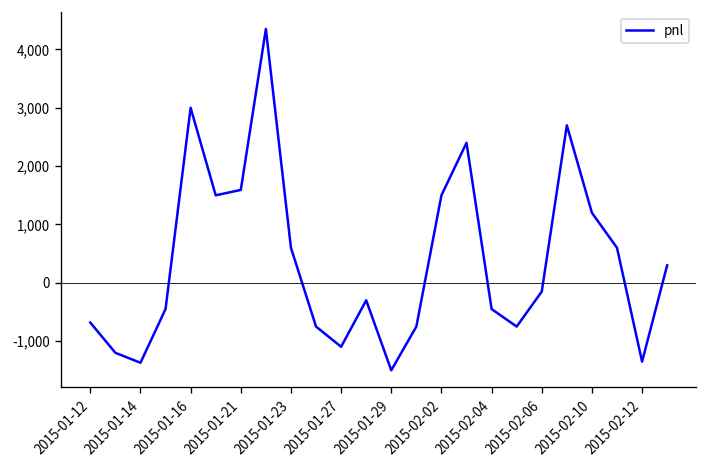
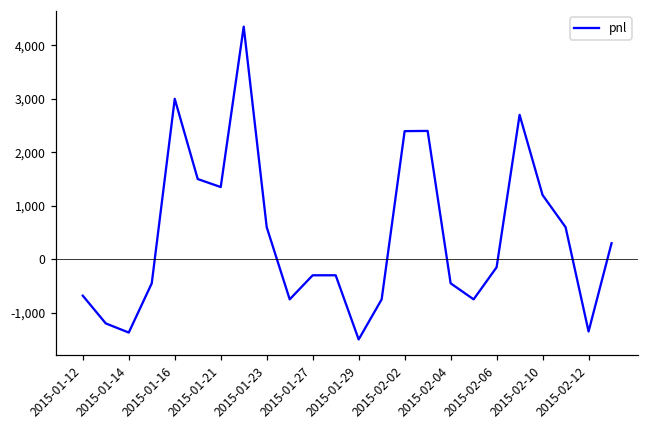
  {
    "2015-01-12": "-700",
    "2015-01-14": "-1,400",
    "2015-01-16": "3,000",
-   "2015-01-21": "1,600",
+   "2015-01-21": "1,400",
    "2015-01-23": "600",
-   "2015-01-27": "-1,100",
+   "2015-01-27": "-300",
    "2015-01-29": "-1,500",
-   "2015-02-02": "1,500",
+   "2015-02-02": "2,400",
    "2015-02-04": "-500",
    "2015-02-06": "-200",
    "2015-02-10": "1,200",
    "2015-02-12": "-1,400"
  }
